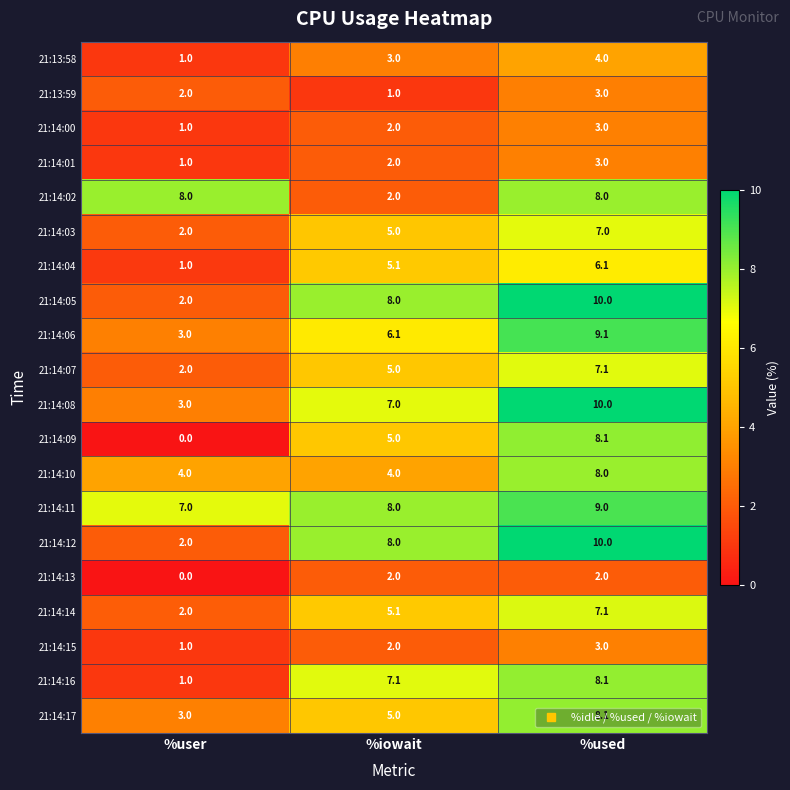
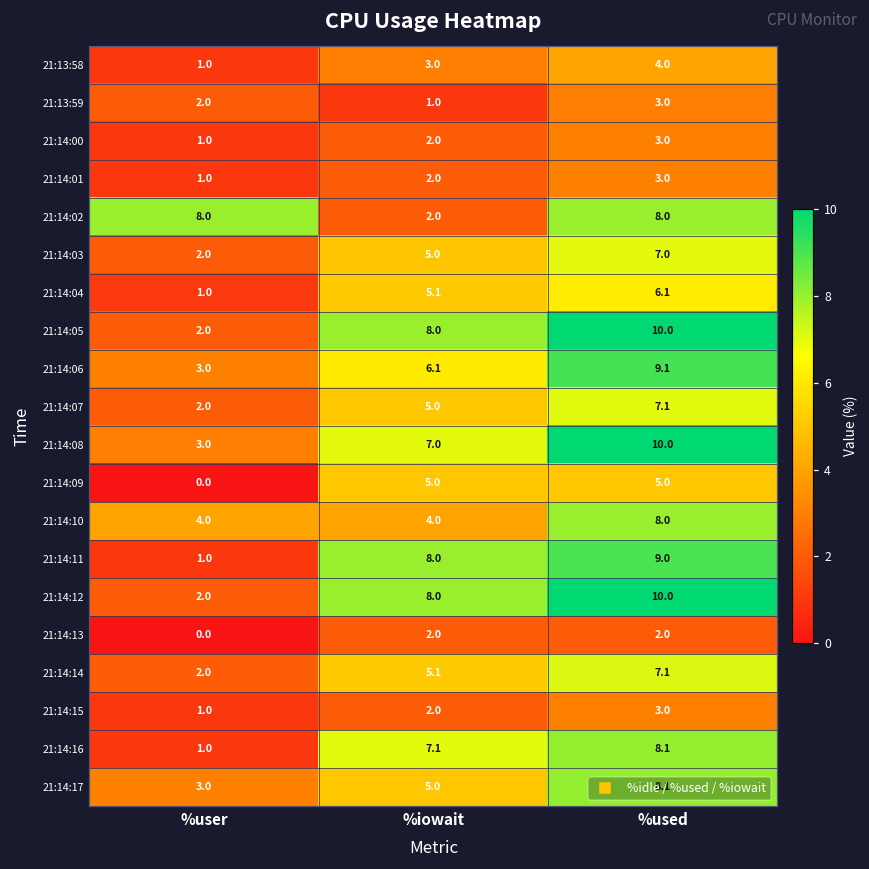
  {
    "21:13:58": {
      "%user": 1.0,
      "%iowait": 3.0,
      "%used": 4.0
    },
    "21:13:59": {
      "%user": 2.0,
      "%iowait": 1.0,
      "%used": 3.0
    },
    "21:14:00": {
      "%user": 1.0,
      "%iowait": 2.0,
      "%used": 3.0
    },
    "21:14:01": {
      "%user": 1.0,
      "%iowait": 2.0,
      "%used": 3.0
    },
    "21:14:02": {
      "%user": 8.0,
      "%iowait": 2.0,
      "%used": 8.0
    },
    "21:14:03": {
      "%user": 2.0,
      "%iowait": 5.0,
      "%used": 7.0
    },
    "21:14:04": {
      "%user": 1.0,
      "%iowait": 5.1,
      "%used": 6.1
    },
    "21:14:05": {
      "%user": 2.0,
      "%iowait": 8.0,
      "%used": 10.0
    },
    "21:14:06": {
      "%user": 3.0,
      "%iowait": 6.1,
      "%used": 9.1
    },
    "21:14:07": {
      "%user": 2.0,
      "%iowait": 5.0,
      "%used": 7.1
    },
    "21:14:08": {
      "%user": 3.0,
      "%iowait": 7.0,
      "%used": 10.0
    },
    "21:14:09": {
      "%user": 0.0,
      "%iowait": 5.0,
-     "%used": 8.1
+     "%used": 5.0
    },
    "21:14:10": {
      "%user": 4.0,
      "%iowait": 4.0,
      "%used": 8.0
    },
    "21:14:11": {
-     "%user": 7.0,
+     "%user": 1.0,
      "%iowait": 8.0,
      "%used": 9.0
    },
    "21:14:12": {
      "%user": 2.0,
      "%iowait": 8.0,
      "%used": 10.0
    },
    "21:14:13": {
      "%user": 0.0,
      "%iowait": 2.0,
      "%used": 2.0
    },
    "21:14:14": {
      "%user": 2.0,
      "%iowait": 5.1,
      "%used": 7.1
    },
    "21:14:15": {
      "%user": 1.0,
      "%iowait": 2.0,
      "%used": 3.0
    },
    "21:14:16": {
      "%user": 1.0,
      "%iowait": 7.1,
      "%used": 8.1
    },
    "21:14:17": {
      "%user": 3.0,
      "%iowait": 5.0
    }
  }
